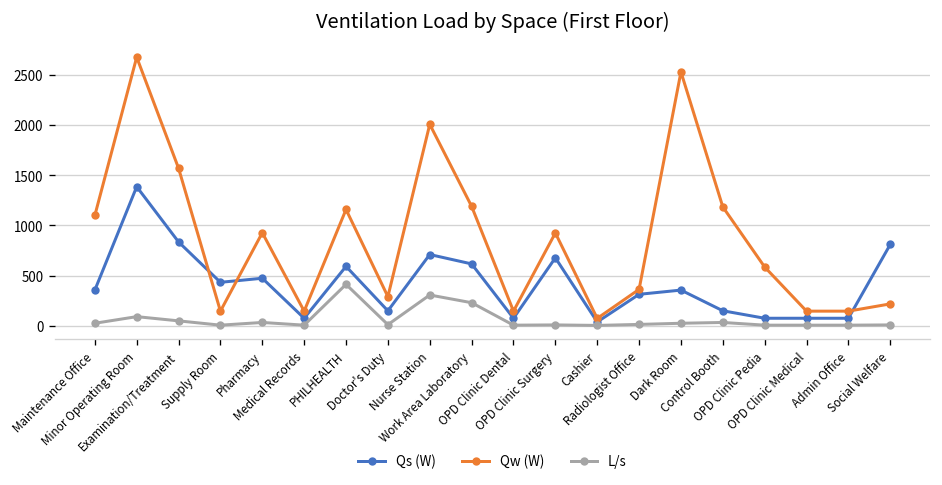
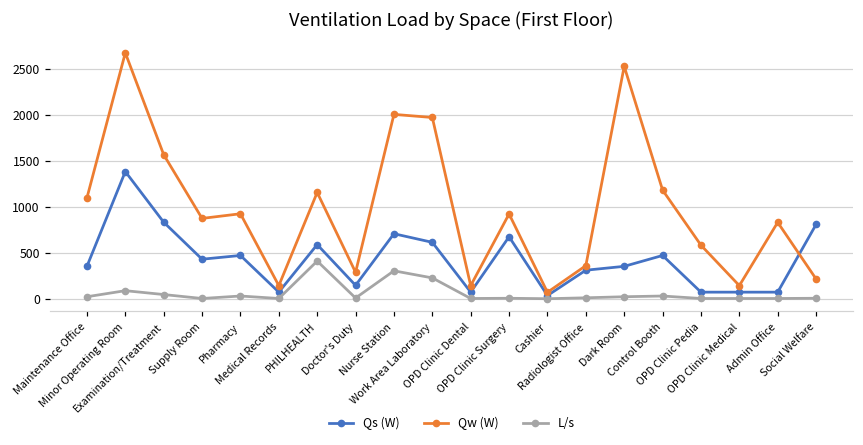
  {
    "Qs (W)": {
      "Maintenance Office": 400,
      "Minor Operating Room": 1400,
      "Examination/Treatment": 800,
      "Supply Room": 400,
      "Pharmacy": 500,
      "Medical Records": 100,
      "PHILHEALTH": 600,
      "Doctor's Duty": 100,
      "Nurse Station": 700,
      "Work Area Laboratory": 600,
      "OPD Clinic Dental": 100,
      "OPD Clinic Surgery": 700,
      "Cashier": 0,
      "Radiologist Office": 300,
      "Dark Room": 400,
-     "Control Booth": 100,
+     "Control Booth": 500,
      "OPD Clinic Pedia": 100,
      "OPD Clinic Medical": 100,
      "Admin Office": 100,
      "Social Welfare": 800
    },
    "Qw (W)": {
      "Maintenance Office": 1100,
      "Minor Operating Room": 2700,
      "Examination/Treatment": 1600,
-     "Supply Room": 100,
+     "Supply Room": 900,
      "Pharmacy": 900,
      "Medical Records": 100,
      "PHILHEALTH": 1200,
      "Doctor's Duty": 300,
      "Nurse Station": 2000,
-     "Work Area Laboratory": 1200,
+     "Work Area Laboratory": 2000,
      "OPD Clinic Dental": 100,
      "OPD Clinic Surgery": 900,
      "Cashier": 100,
      "Radiologist Office": 400,
      "Dark Room": 2500,
      "Control Booth": 1200,
      "OPD Clinic Pedia": 600,
      "OPD Clinic Medical": 100,
-     "Admin Office": 100,
+     "Admin Office": 800,
      "Social Welfare": 200
    },
    "L/s": {
      "Maintenance Office": 0,
      "Minor Operating Room": 100,
      "Examination/Treatment": 0,
      "Supply Room": 0,
      "Pharmacy": 0,
      "Medical Records": 0,
      "PHILHEALTH": 400,
      "Doctor's Duty": 0,
      "Nurse Station": 300,
      "Work Area Laboratory": 200,
      "OPD Clinic Dental": 0,
      "OPD Clinic Surgery": 0,
      "Cashier": 0,
      "Radiologist Office": 0,
      "Dark Room": 0,
      "Control Booth": 0,
      "OPD Clinic Pedia": 0,
      "OPD Clinic Medical": 0,
      "Admin Office": 0,
      "Social Welfare": 0
    }
  }
